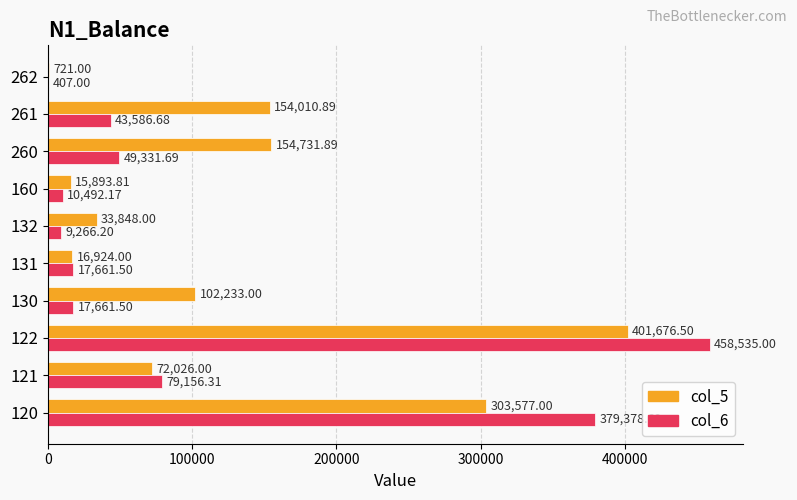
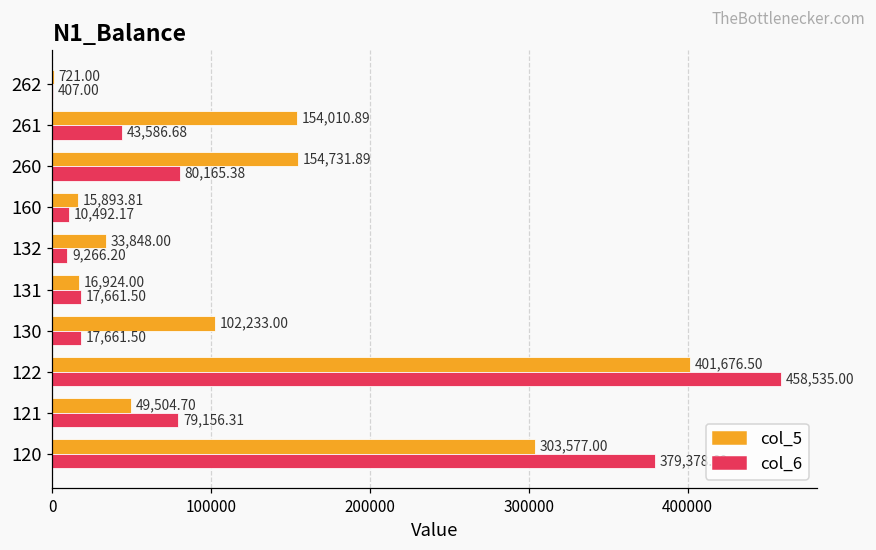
  {
    "col_5": {
      "262": "721.00",
      "261": "154,010.89",
      "260": "154,731.89",
      "160": "15,893.81",
      "132": "33,848.00",
      "131": "16,924.00",
      "130": "102,233.00",
      "122": "401,676.50",
-     "121": "72,026.00",
+     "121": "49,504.70",
      "120": "303,577.00"
    },
    "col_6": {
      "262": "407.00",
      "261": "43,586.68",
-     "260": "49,331.69",
+     "260": "80,165.38",
      "160": "10,492.17",
      "132": "9,266.20",
      "131": "17,661.50",
      "130": "17,661.50",
      "122": "458,535.00",
      "121": "79,156.31"
    }
  }
